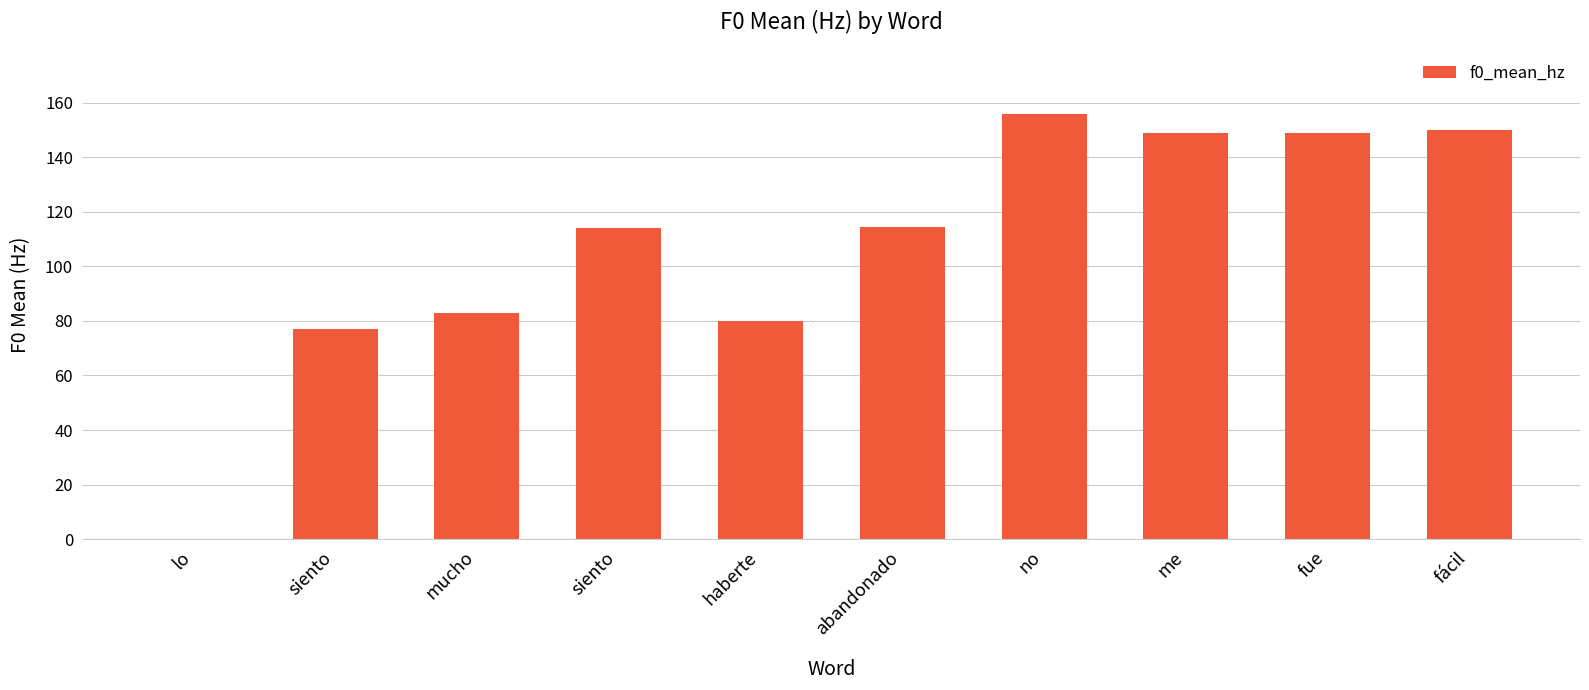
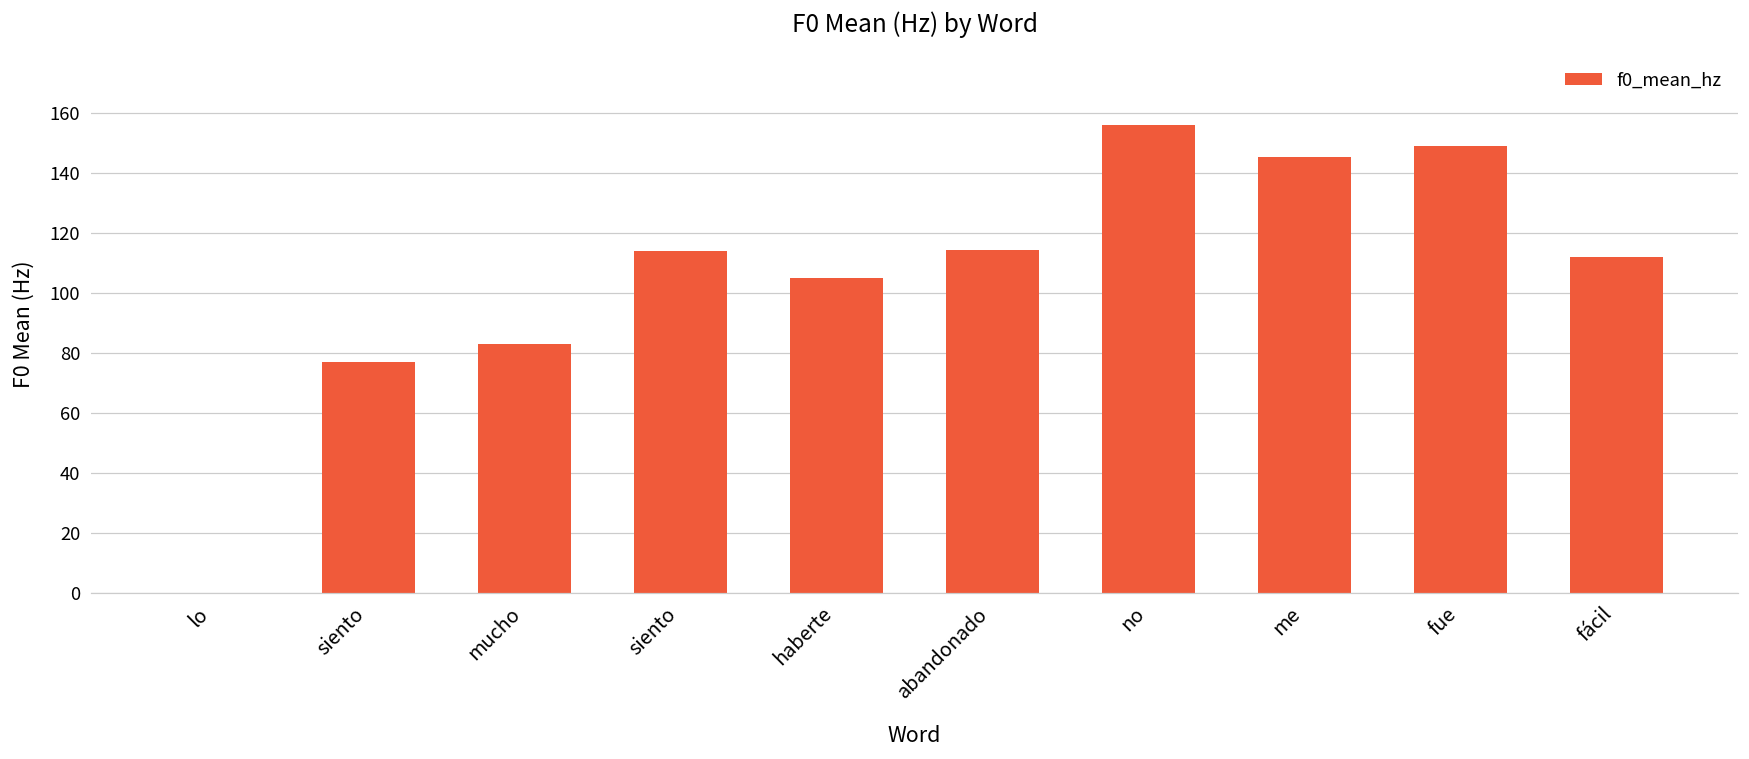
  {
    "lo": 0,
    "mucho": 83,
-   "haberte": 80,
+   "haberte": 105,
    "abandonado": 114,
    "no": 156,
-   "me": 149,
+   "me": 146,
    "fue": 149,
-   "fácil": 150
+   "fácil": 112
  }
